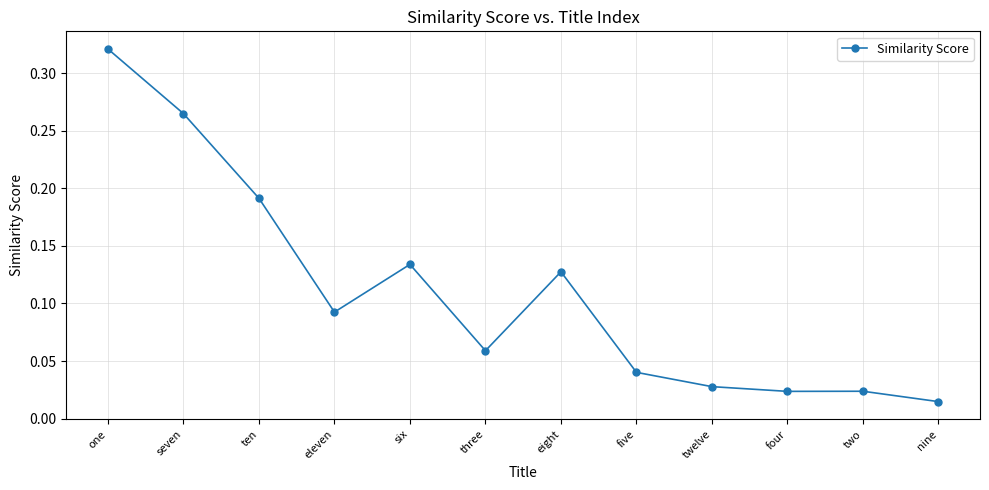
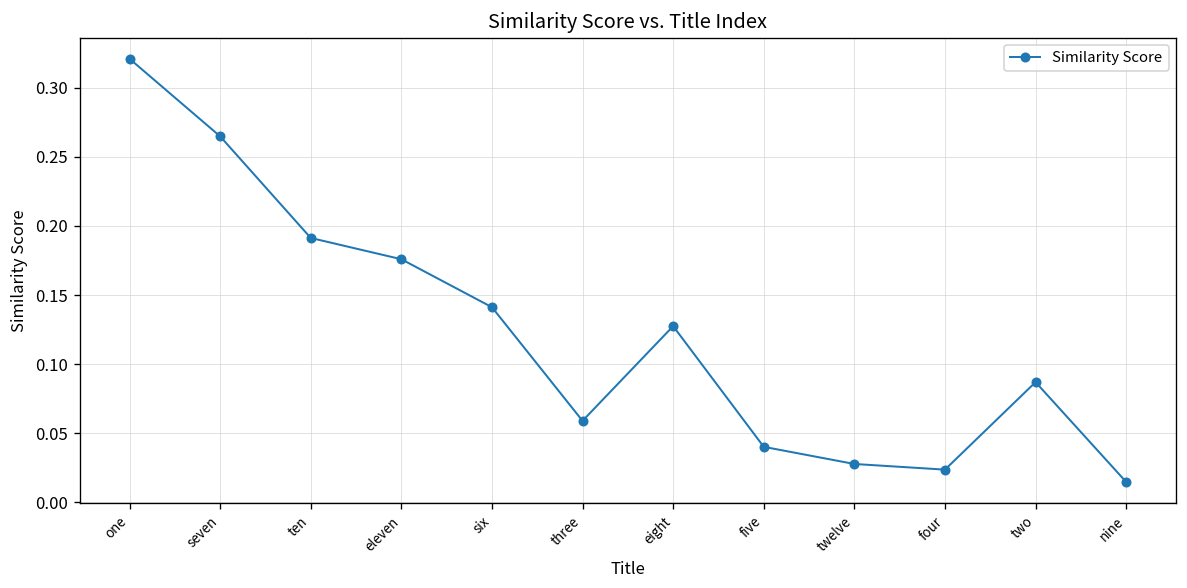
  {
    "one": 0.321,
    "seven": 0.265,
    "ten": 0.191,
-   "eleven": 0.093,
-   "six": 0.134,
+   "eleven": 0.176,
+   "six": 0.141,
    "three": 0.059,
    "eight": 0.128,
    "five": 0.040,
    "twelve": 0.028,
    "four": 0.024,
-   "two": 0.024,
+   "two": 0.087,
    "nine": 0.015
  }
